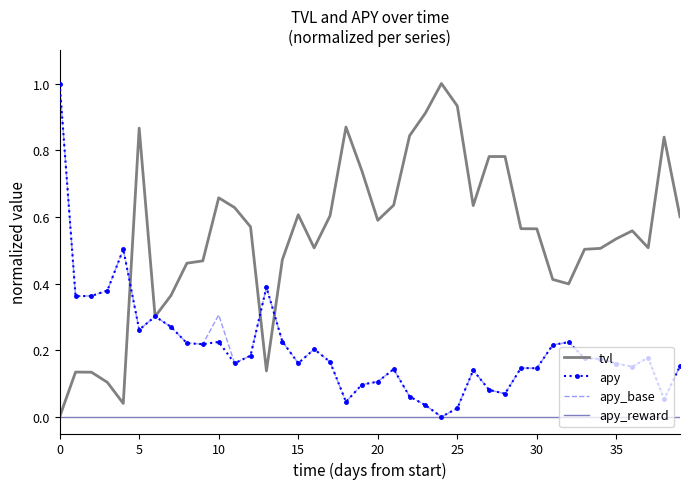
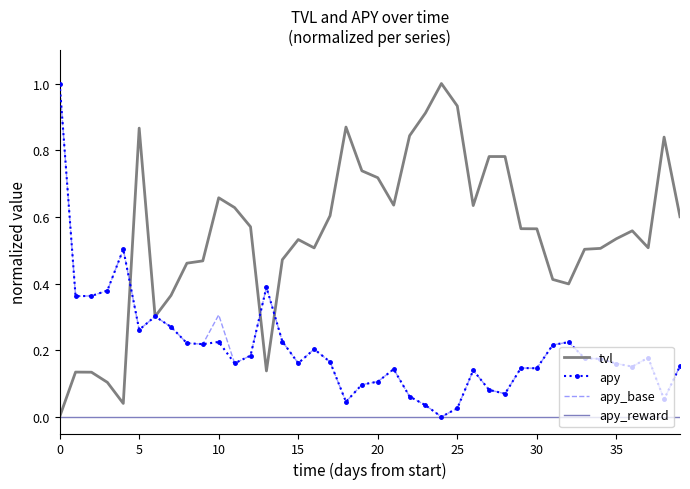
  {
    "tvl": {
      "5": 0.87,
      "10": 0.66,
-     "15": 0.61,
-     "20": 0.59,
+     "15": 0.53,
+     "20": 0.72,
      "25": 0.93,
      "30": 0.56,
      "35": 0.53
    },
    "apy_reward": {
      "5": 0.00,
      "10": 0.00,
      "15": 0.00,
      "20": 0.00,
      "25": 0.00,
      "30": 0.00
    }
  }
